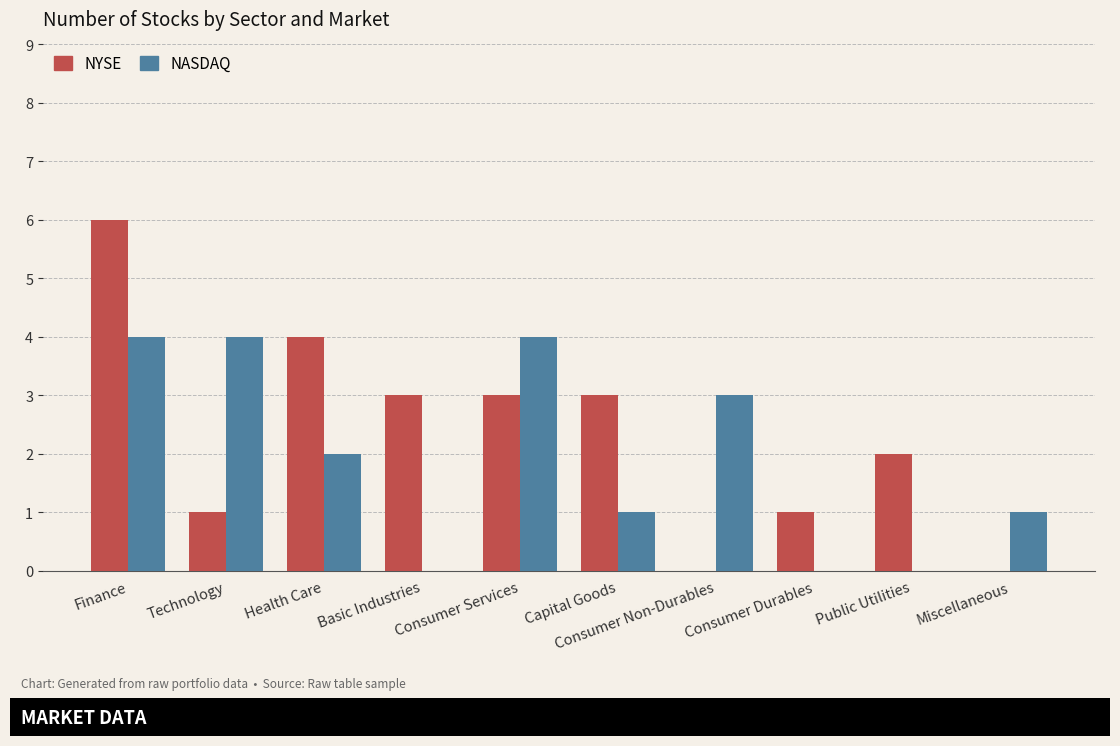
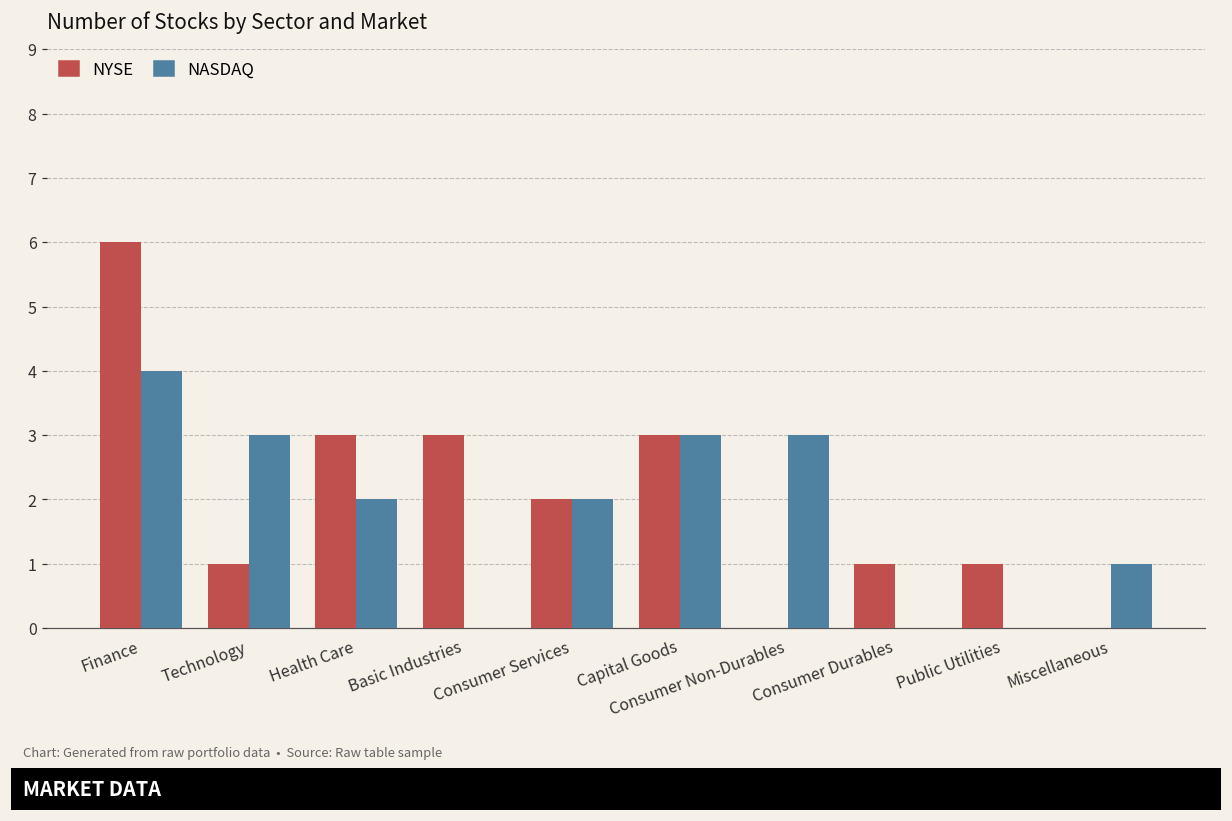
  {
    "NYSE": {
      "Finance": 6,
      "Technology": 1,
-     "Health Care": 4,
+     "Health Care": 3,
      "Basic Industries": 3,
-     "Consumer Services": 3,
+     "Consumer Services": 2,
      "Capital Goods": 3,
      "Consumer Non-Durables": 0,
      "Consumer Durables": 1,
-     "Public Utilities": 2,
+     "Public Utilities": 1,
      "Miscellaneous": 0
    },
    "NASDAQ": {
      "Finance": 4,
-     "Technology": 4,
+     "Technology": 3,
      "Health Care": 2,
      "Basic Industries": 0,
-     "Consumer Services": 4,
-     "Capital Goods": 1,
+     "Consumer Services": 2,
+     "Capital Goods": 3,
      "Consumer Non-Durables": 3,
      "Consumer Durables": 0,
      "Public Utilities": 0,
      "Miscellaneous": 1
    }
  }
